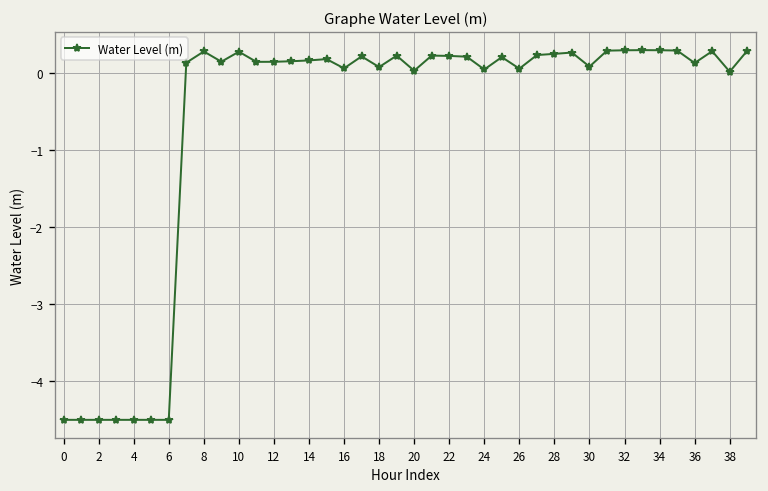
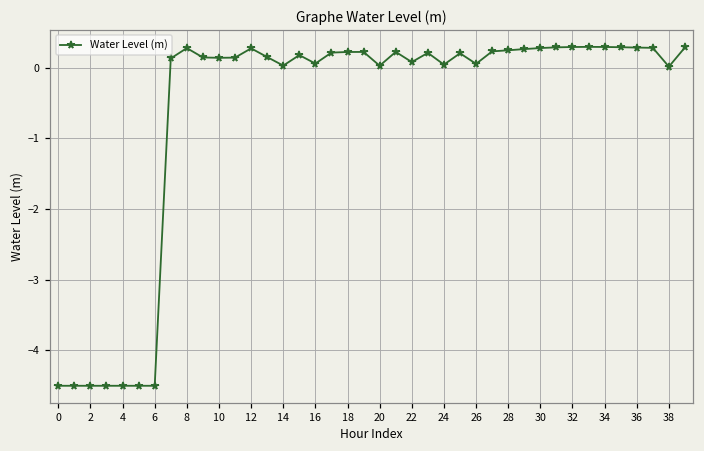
  {
    "0": -4.5,
    "2": -4.5,
    "4": -4.5,
    "6": -4.5,
    "8": 0.3,
-   "10": 0.3,
-   "12": 0.1,
-   "14": 0.2,
+   "10": 0.1,
+   "12": 0.3,
+   "14": 0.0,
    "16": 0.1,
-   "18": 0.1,
+   "18": 0.2,
    "20": 0.0,
-   "22": 0.2,
+   "22": 0.1,
    "24": 0.0,
    "26": 0.1,
    "28": 0.2,
-   "30": 0.1,
+   "30": 0.3,
    "32": 0.3,
    "34": 0.3,
-   "36": 0.1,
+   "36": 0.3,
    "38": 0.0
  }
